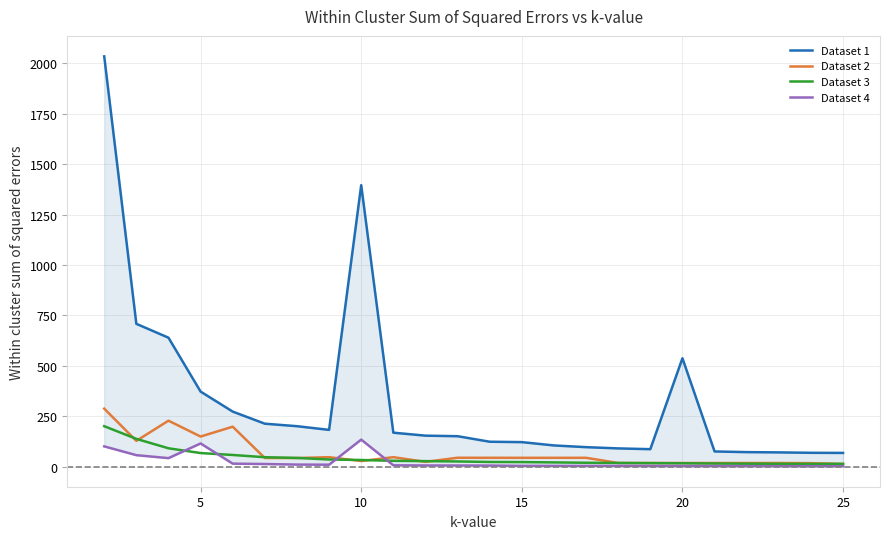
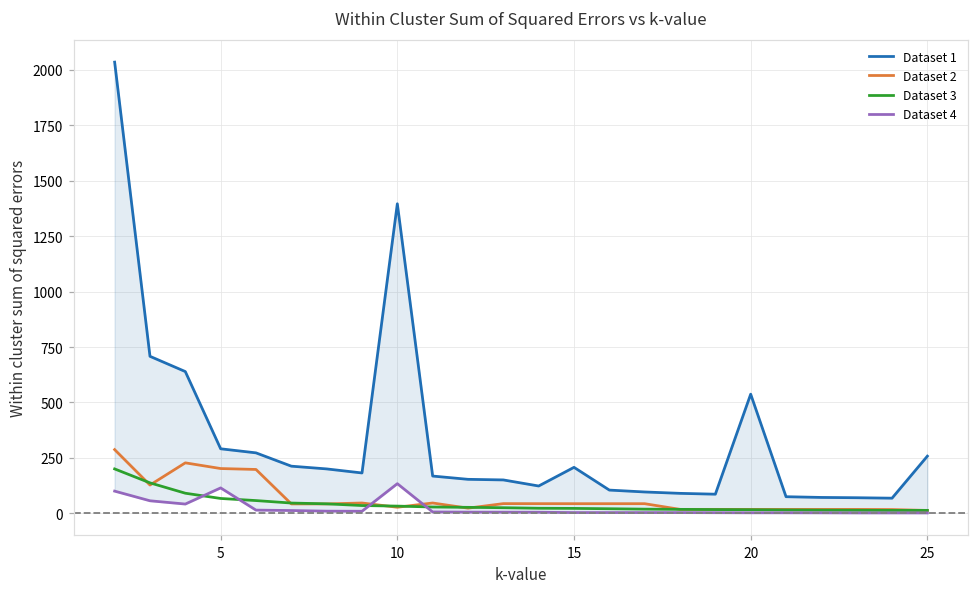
  {
    "Dataset 1": {
-     "5": 370,
+     "5": 290,
      "10": 1400,
-     "15": 120,
+     "15": 210,
      "20": 540,
-     "25": 70
+     "25": 260
    },
    "Dataset 2": {
-     "5": 150,
+     "5": 200,
      "15": 40
    },
    "Dataset 3": {
      "5": 70,
      "15": 20
    },
    "Dataset 4": {
      "5": 110,
      "10": 130,
      "15": 0,
      "20": 0
    }
  }
